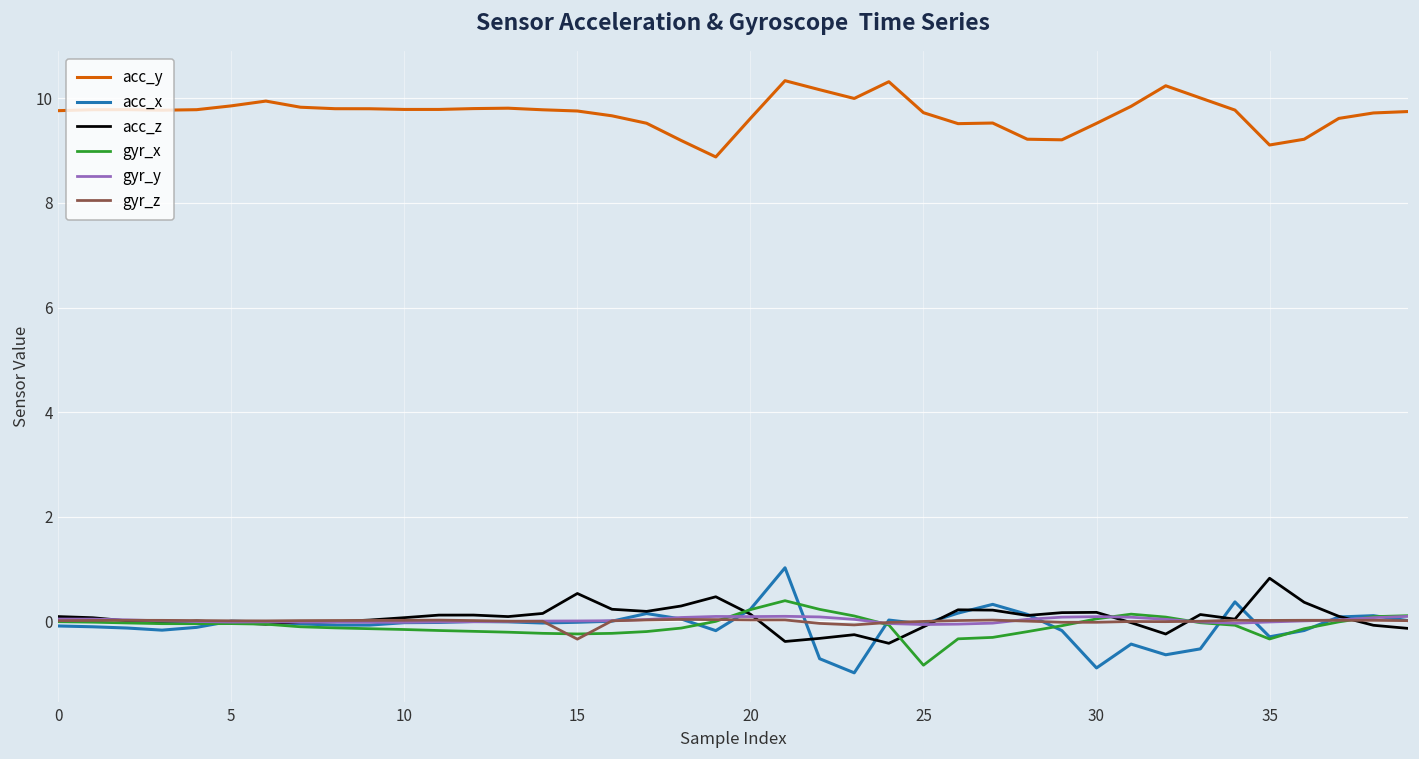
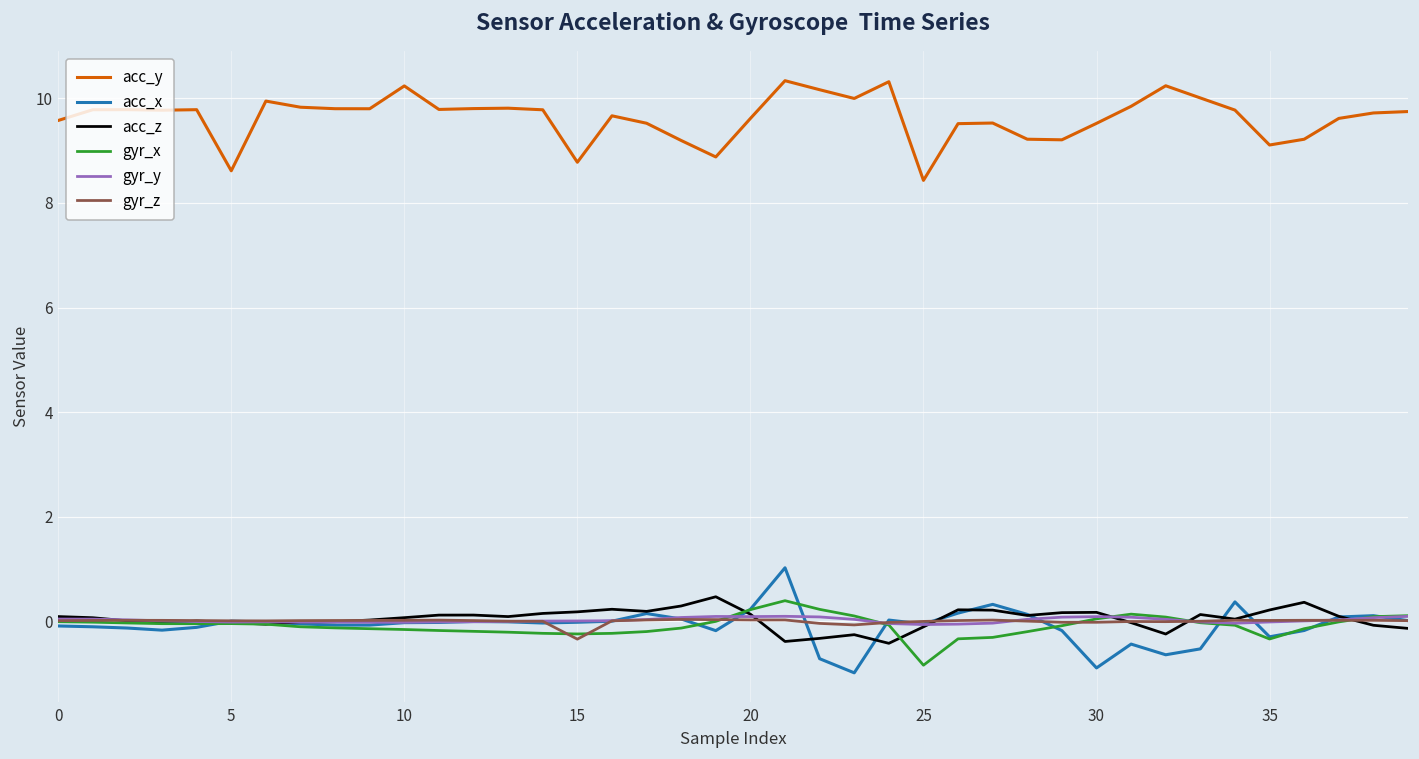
  {
    "acc_y": {
-     "0": 9.8,
-     "5": 9.9,
-     "10": 9.8,
-     "15": 9.8,
+     "0": 9.6,
+     "5": 8.6,
+     "10": 10.2,
+     "15": 8.8,
      "20": 9.6,
-     "25": 9.7,
+     "25": 8.4,
      "30": 9.5,
      "35": 9.1
    },
    "acc_x": {
      "0": -0.1,
      "30": -0.9
    },
    "acc_z": {
-     "15": 0.5,
+     "15": 0.2,
      "30": 0.2,
-     "35": 0.8
+     "35": 0.2
    },
    "gyr_x": {
      "10": -0.2,
      "15": -0.2,
      "25": -0.8
    },
    "gyr_z": {
      "15": -0.3,
      "20": 0.0,
      "30": 0.0
    }
  }
